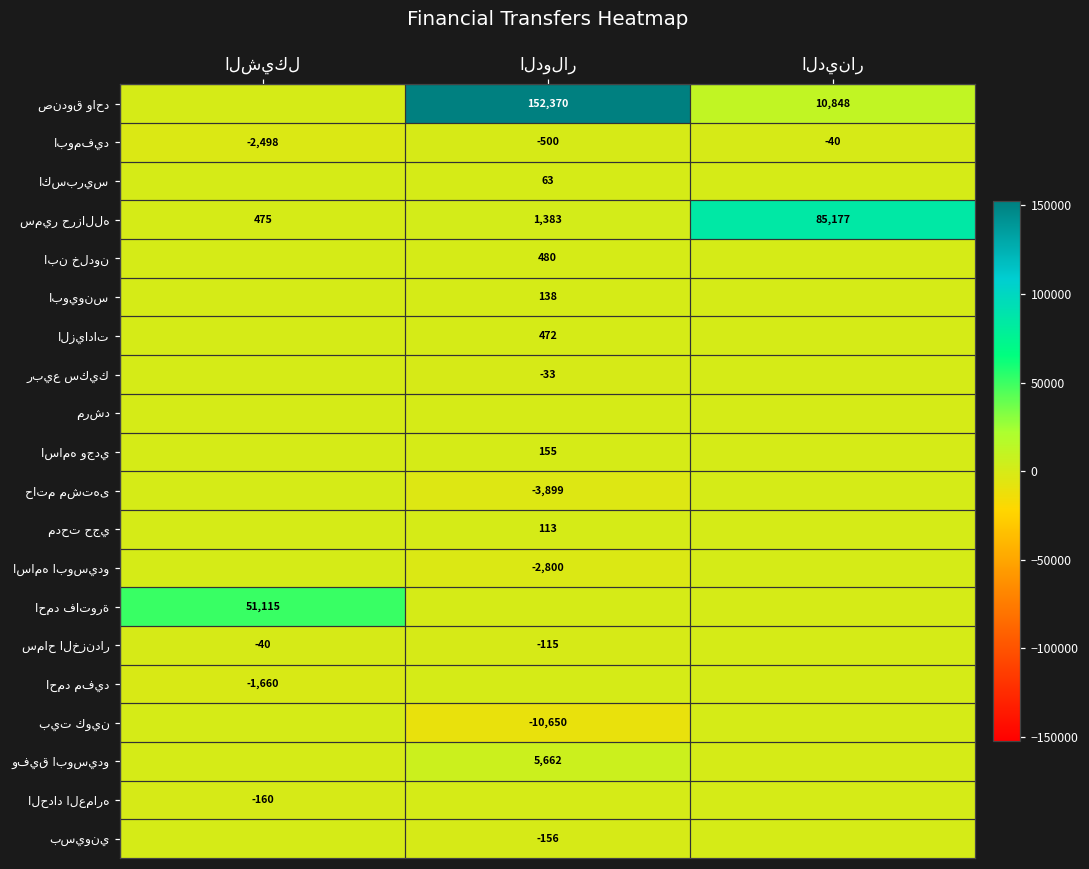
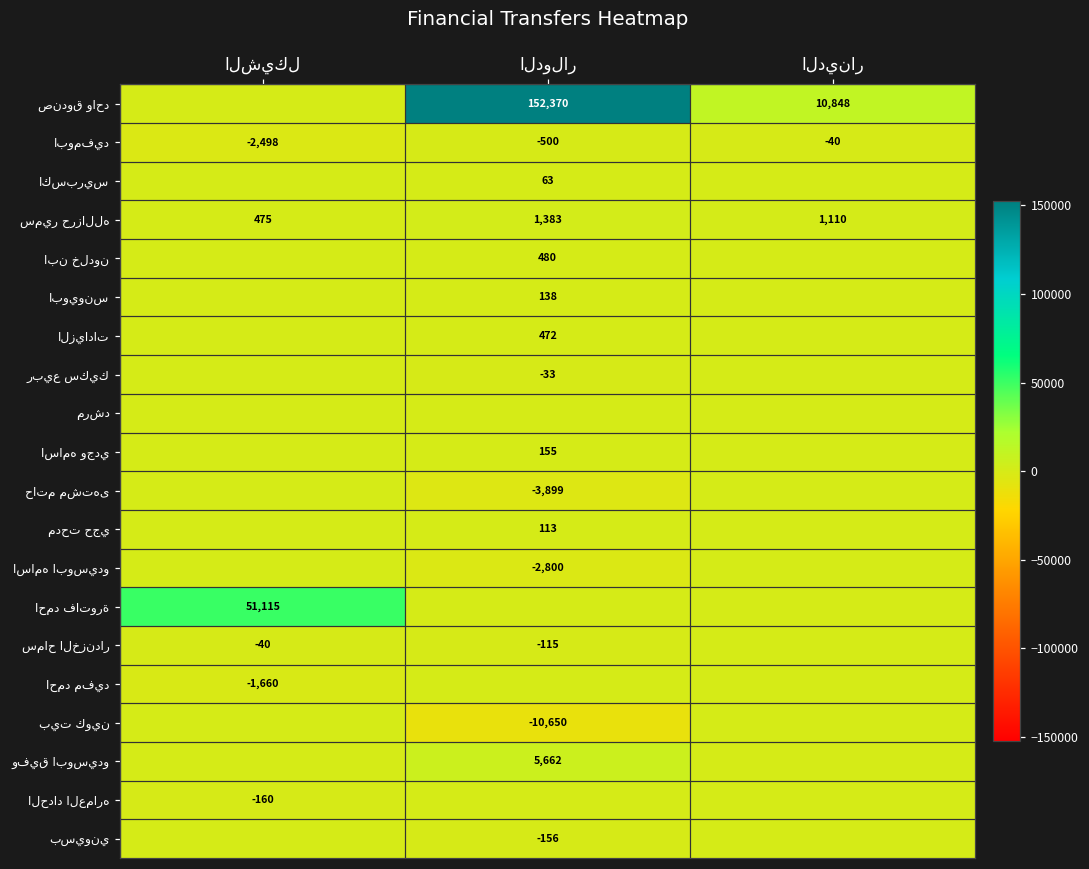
  {
    "صندوق واحد": {
      "الدولار": "152,370",
      "الدينار": "10,848"
    },
    "ابومفيد": {
      "الشيكل": "-2,498",
      "الدولار": "-500",
      "الدينار": "-40"
    },
    "اكسبريس": {
      "الدولار": "63"
    },
    "سمير حرزالله": {
      "الشيكل": "475",
      "الدولار": "1,383",
-     "الدينار": "85,177"
+     "الدينار": "1,110"
    },
    "ابن خلدون": {
      "الدولار": "480"
    },
    "ابويونس": {
      "الدولار": "138"
    },
    "الزيادات": {
      "الدولار": "472"
    },
    "ربيع سكيك": {
      "الدولار": "-33"
    },
    "اسامه وجدي": {
      "الدولار": "155"
    },
    "حاتم مشتهى": {
      "الدولار": "-3,899"
    },
    "مدحت حجي": {
      "الدولار": "113"
    },
    "اسامه ابوسيدو": {
      "الدولار": "-2,800"
    },
    "احمد فاتورة": {
      "الشيكل": "51,115"
    },
    "سماح الخزندار": {
      "الشيكل": "-40",
      "الدولار": "-115"
    },
    "احمد مفيد": {
      "الشيكل": "-1,660"
    },
    "بيت كوين": {
      "الدولار": "-10,650"
    },
    "وفيق ابوسيدو": {
      "الدولار": "5,662"
    },
    "الحداد العماره": {
      "الشيكل": "-160"
    },
    "بسيوني": {
      "الدولار": "-156"
    }
  }
